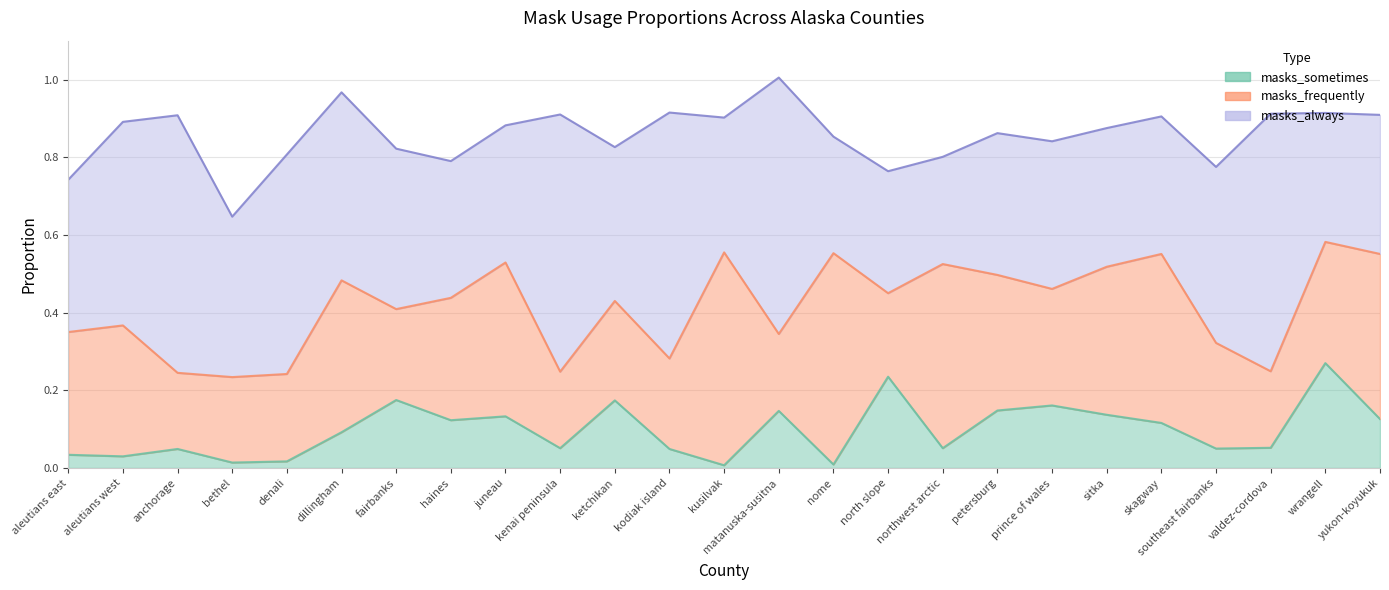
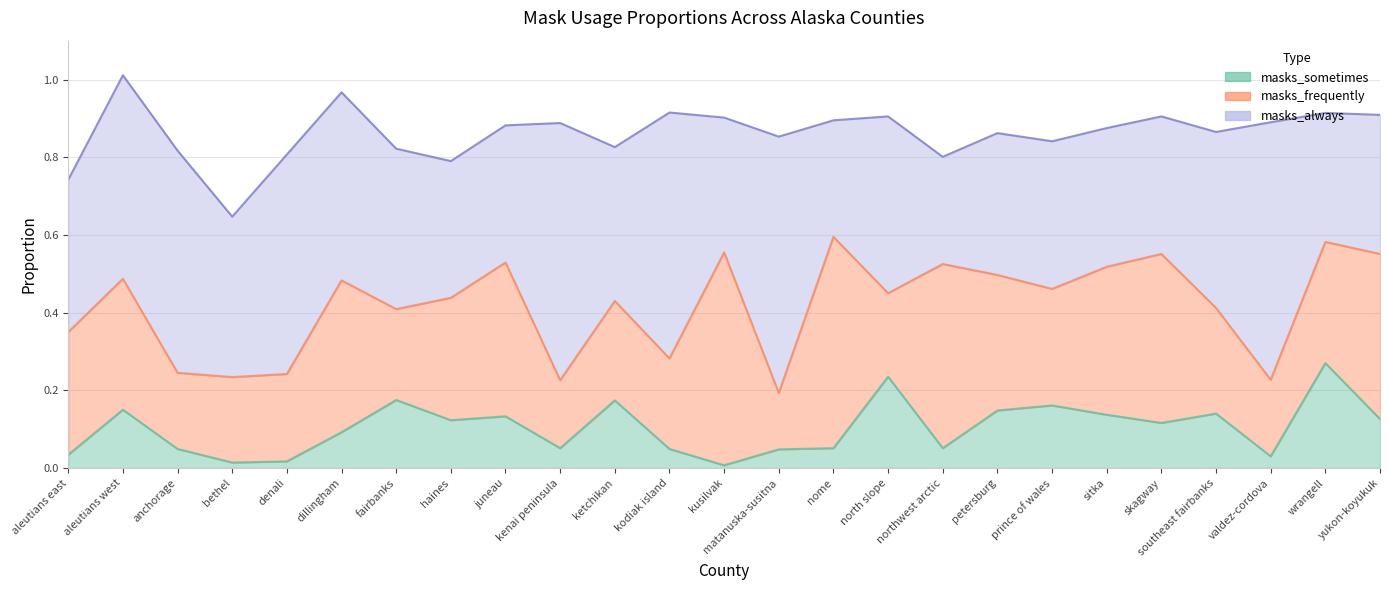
  {
    "masks_sometimes": {
      "aleutians east": 0.03,
-     "aleutians west": 0.03,
+     "aleutians west": 0.15,
      "anchorage": 0.05,
      "bethel": 0.01,
      "denali": 0.02,
      "dillingham": 0.09,
      "fairbanks": 0.18,
      "haines": 0.12,
      "juneau": 0.13,
      "kenai peninsula": 0.05,
      "ketchikan": 0.17,
      "kodiak island": 0.05,
      "kusilvak": 0.01,
-     "matanuska-susitna": 0.15,
-     "nome": 0.01,
+     "matanuska-susitna": 0.05,
+     "nome": 0.05,
      "north slope": 0.24,
      "northwest arctic": 0.05,
      "petersburg": 0.15,
      "prince of wales": 0.16,
      "sitka": 0.14,
      "skagway": 0.12,
-     "southeast fairbanks": 0.05,
-     "valdez-cordova": 0.05,
+     "southeast fairbanks": 0.14,
+     "valdez-cordova": 0.03,
      "wrangell": 0.27,
      "yukon-koyukuk": 0.13
    },
    "masks_frequently": {
      "aleutians east": 0.32,
      "aleutians west": 0.34,
      "anchorage": 0.20,
      "bethel": 0.22,
      "denali": 0.22,
      "dillingham": 0.39,
      "fairbanks": 0.23,
      "haines": 0.32,
      "juneau": 0.40,
-     "kenai peninsula": 0.20,
+     "kenai peninsula": 0.18,
      "ketchikan": 0.26,
      "kodiak island": 0.23,
      "kusilvak": 0.55,
-     "matanuska-susitna": 0.20,
+     "matanuska-susitna": 0.15,
      "nome": 0.54,
      "north slope": 0.21,
      "northwest arctic": 0.47,
      "petersburg": 0.35,
      "prince of wales": 0.30,
      "sitka": 0.38,
      "skagway": 0.44,
      "southeast fairbanks": 0.27,
      "valdez-cordova": 0.20,
      "wrangell": 0.31,
      "yukon-koyukuk": 0.42
    },
    "masks_always": {
      "aleutians east": 0.39,
      "aleutians west": 0.52,
-     "anchorage": 0.66,
+     "anchorage": 0.57,
      "bethel": 0.41,
      "denali": 0.57,
      "dillingham": 0.48,
      "fairbanks": 0.41,
      "haines": 0.35,
      "juneau": 0.35,
      "kenai peninsula": 0.66,
      "ketchikan": 0.40,
      "kodiak island": 0.63,
      "kusilvak": 0.35,
      "matanuska-susitna": 0.66,
      "nome": 0.30,
-     "north slope": 0.31,
+     "north slope": 0.46,
      "northwest arctic": 0.28,
      "petersburg": 0.37,
      "prince of wales": 0.38,
      "sitka": 0.36,
      "skagway": 0.35,
      "southeast fairbanks": 0.45,
      "valdez-cordova": 0.66,
      "wrangell": 0.33,
      "yukon-koyukuk": 0.36
    }
  }
